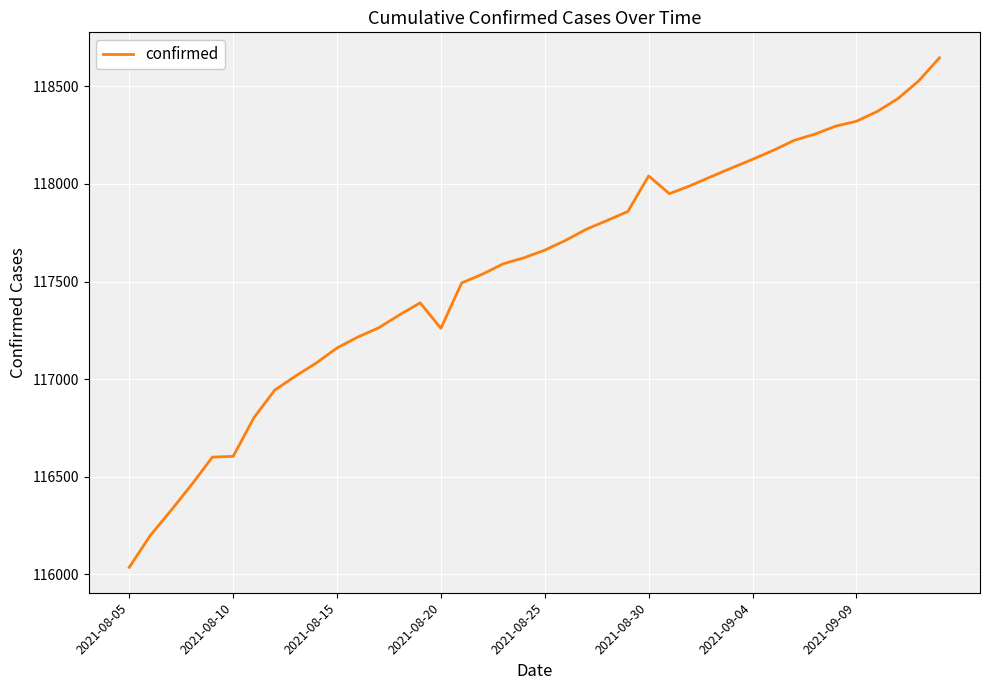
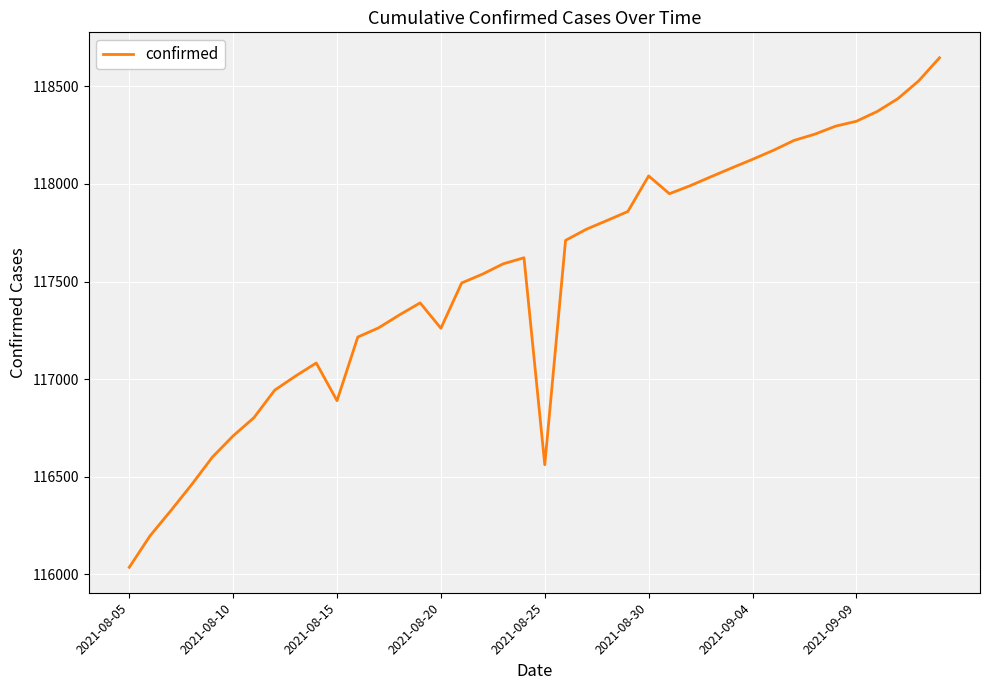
  {
    "2021-08-05": 116040,
-   "2021-08-10": 116610,
-   "2021-08-15": 117160,
+   "2021-08-10": 116710,
+   "2021-08-15": 116890,
    "2021-08-20": 117260,
-   "2021-08-25": 117660,
+   "2021-08-25": 116560,
    "2021-08-30": 118040,
    "2021-09-04": 118130,
    "2021-09-09": 118320
  }
